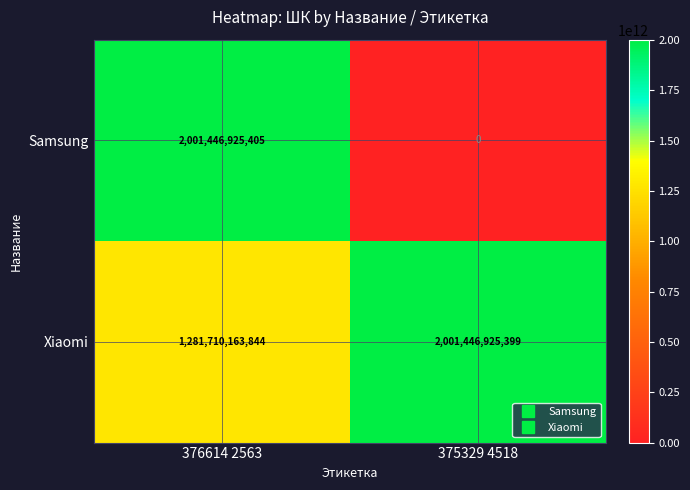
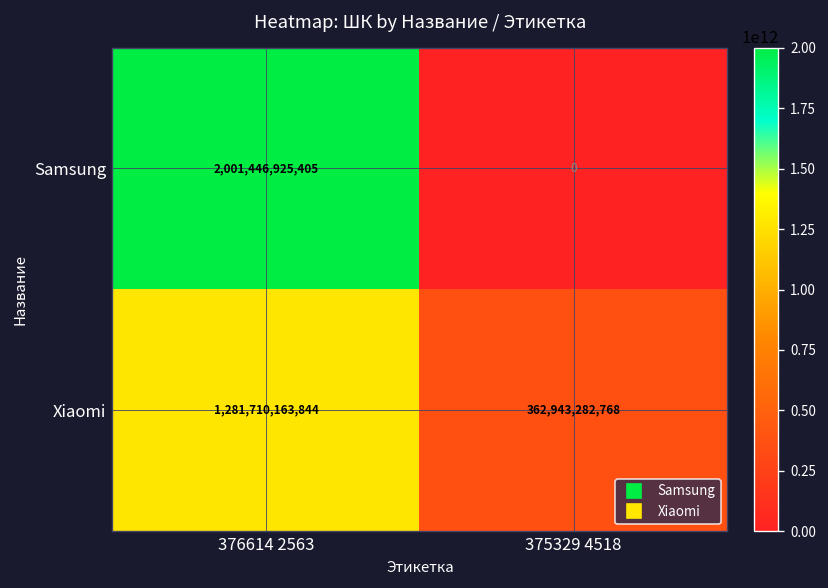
  {
    "Samsung": {
      "376614 2563": "2,001,446,925,405",
      "375329 4518": "0"
    },
    "Xiaomi": {
      "376614 2563": "1,281,710,163,844",
-     "375329 4518": "2,001,446,925,399"
+     "375329 4518": "362,943,282,768"
    }
  }
